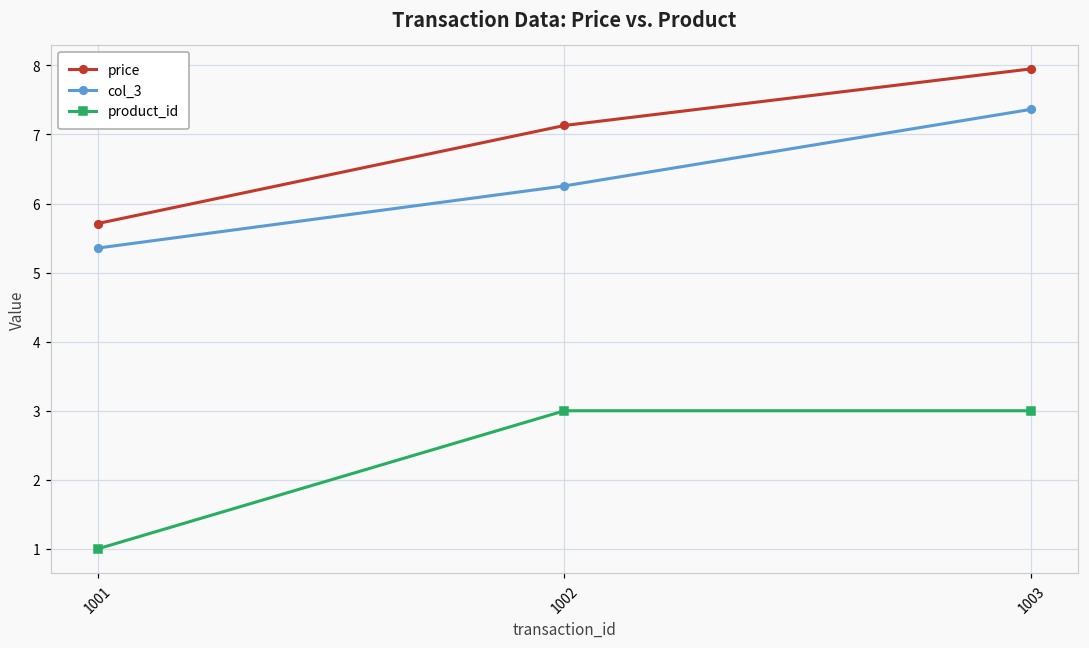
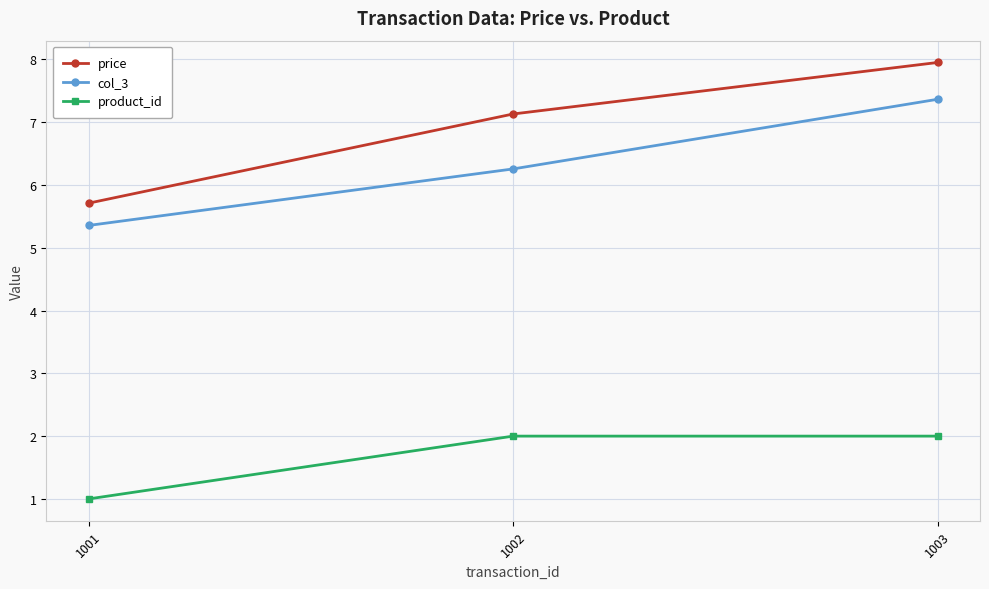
  {
    "price": {
      "1001": 5.7,
      "1002": 7.1,
      "1003": 8.0
    },
    "col_3": {
      "1001": 5.4,
      "1002": 6.3,
      "1003": 7.4
    },
    "product_id": {
      "1001": 1,
-     "1002": 3,
-     "1003": 3
+     "1002": 2,
+     "1003": 2
    }
  }
